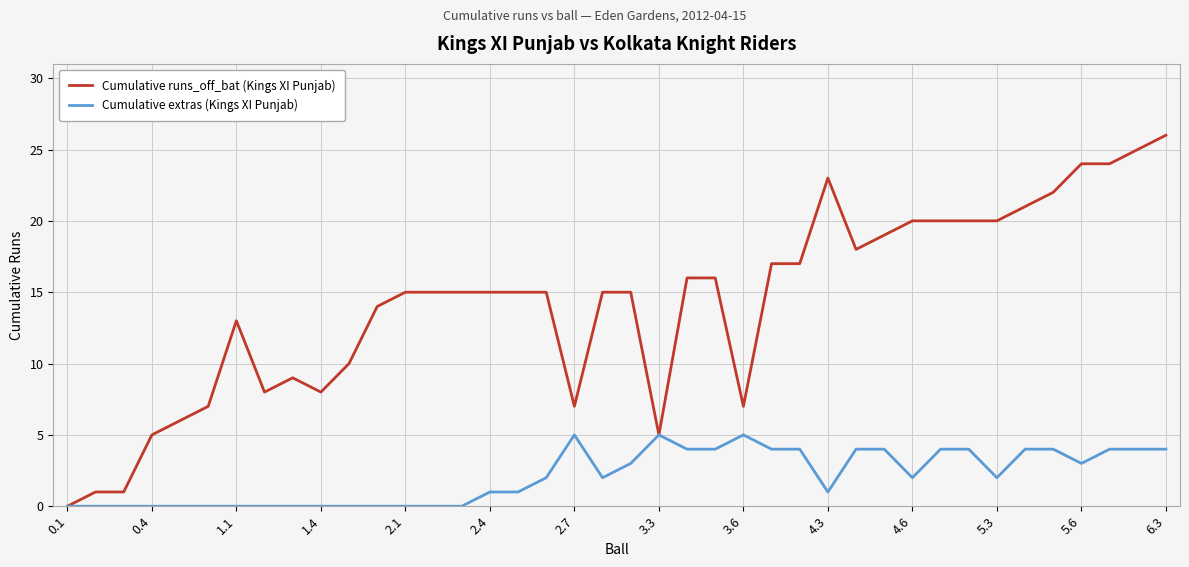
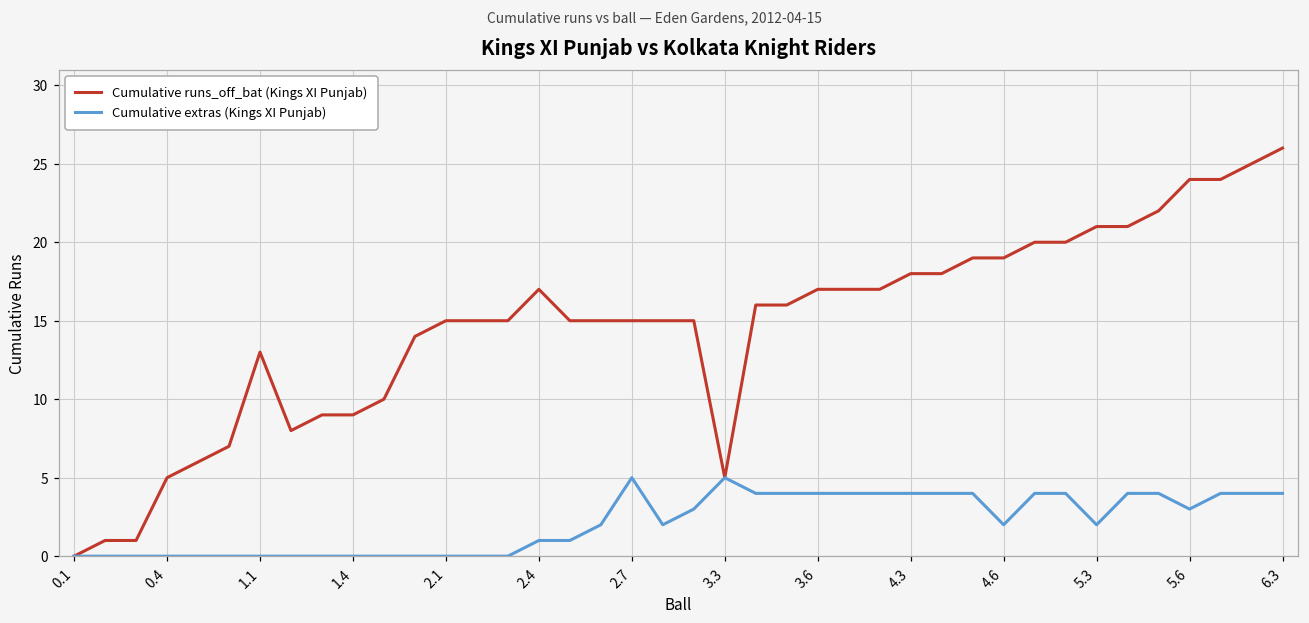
  {
    "Cumulative runs_off_bat (Kings XI Punjab)": {
      "0.4": 5,
      "1.1": 13,
-     "1.4": 8,
+     "1.4": 9,
      "2.1": 15,
-     "2.4": 15,
-     "2.7": 7,
-     "3.6": 7,
-     "4.3": 23,
-     "4.6": 20,
-     "5.3": 20,
+     "2.4": 17,
+     "2.7": 15,
+     "3.6": 17,
+     "4.3": 18,
+     "4.6": 19,
+     "5.3": 21,
      "5.6": 24,
      "6.3": 26
    },
    "Cumulative extras (Kings XI Punjab)": {
      "0.4": 0,
      "1.1": 0,
      "1.4": 0,
      "2.1": 0,
      "2.4": 1,
      "2.7": 5,
-     "3.6": 5,
-     "4.3": 1,
+     "3.6": 4,
+     "4.3": 4,
      "4.6": 2,
      "5.3": 2,
      "5.6": 3,
      "6.3": 4
    }
  }
